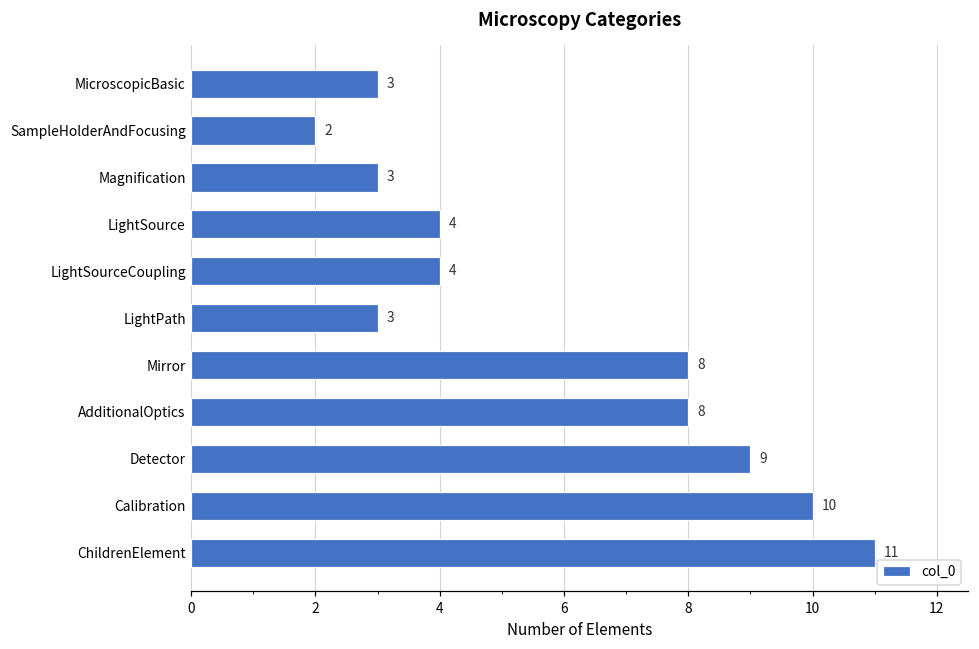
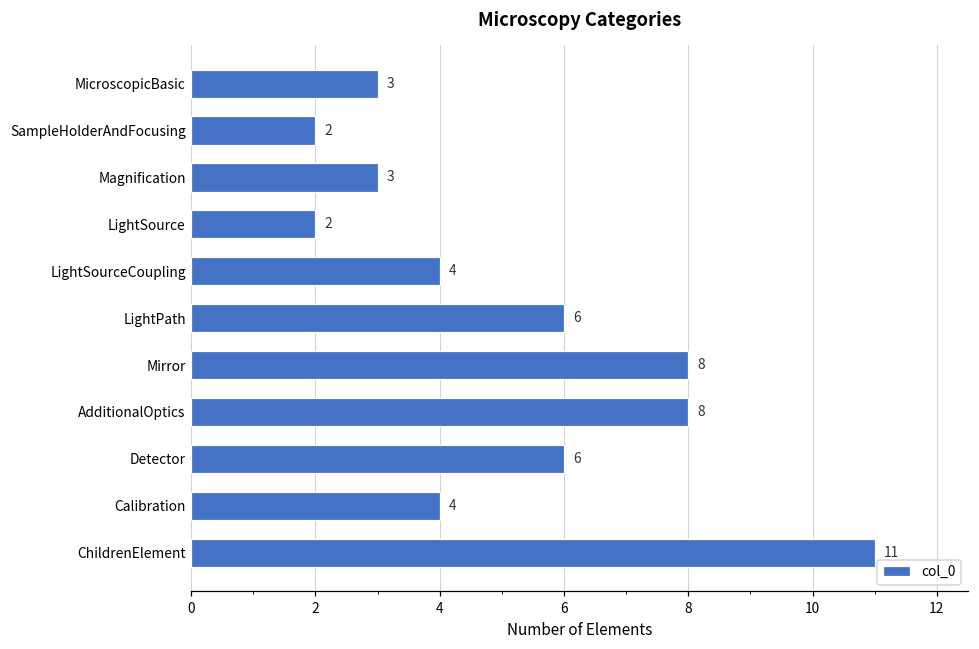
  {
    "MicroscopicBasic": 3,
    "SampleHolderAndFocusing": 2,
    "Magnification": 3,
-   "LightSource": 4,
+   "LightSource": 2,
    "LightSourceCoupling": 4,
-   "LightPath": 3,
+   "LightPath": 6,
    "Mirror": 8,
    "AdditionalOptics": 8,
-   "Detector": 9,
-   "Calibration": 10
+   "Detector": 6,
+   "Calibration": 4
  }
